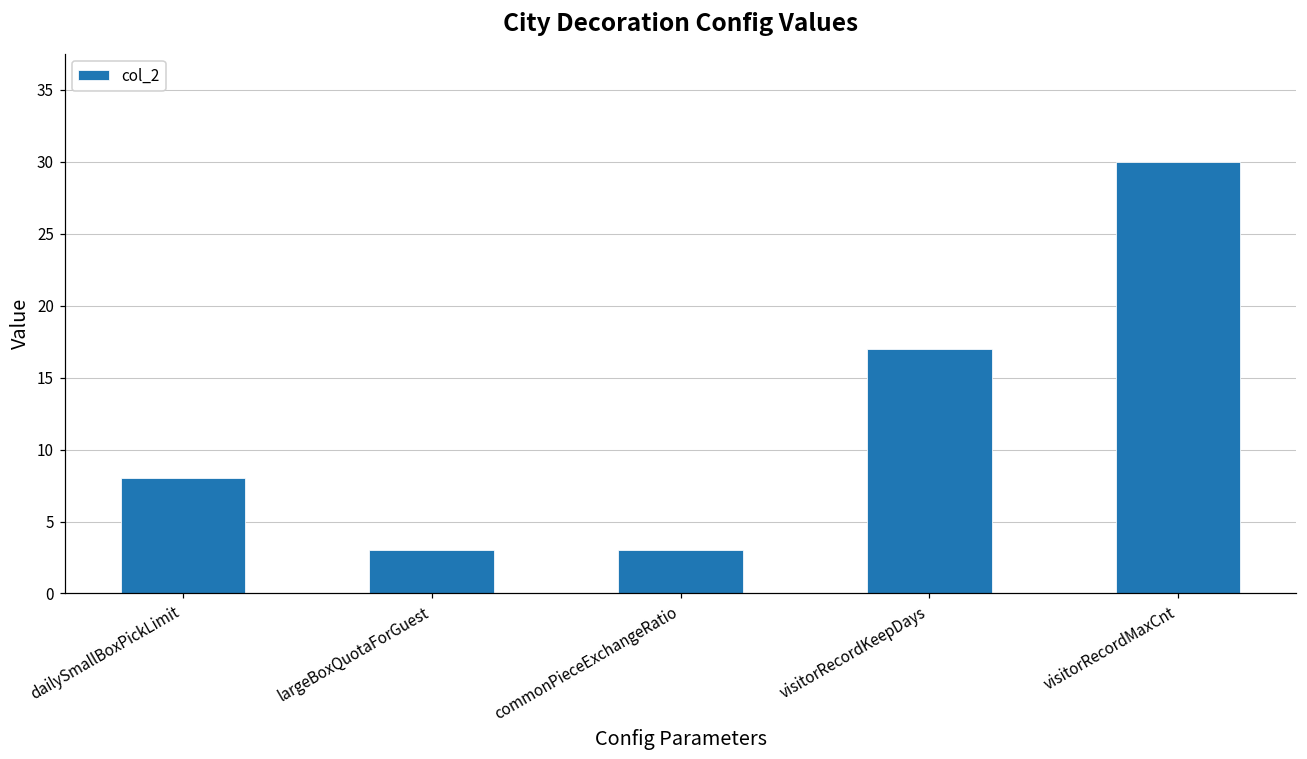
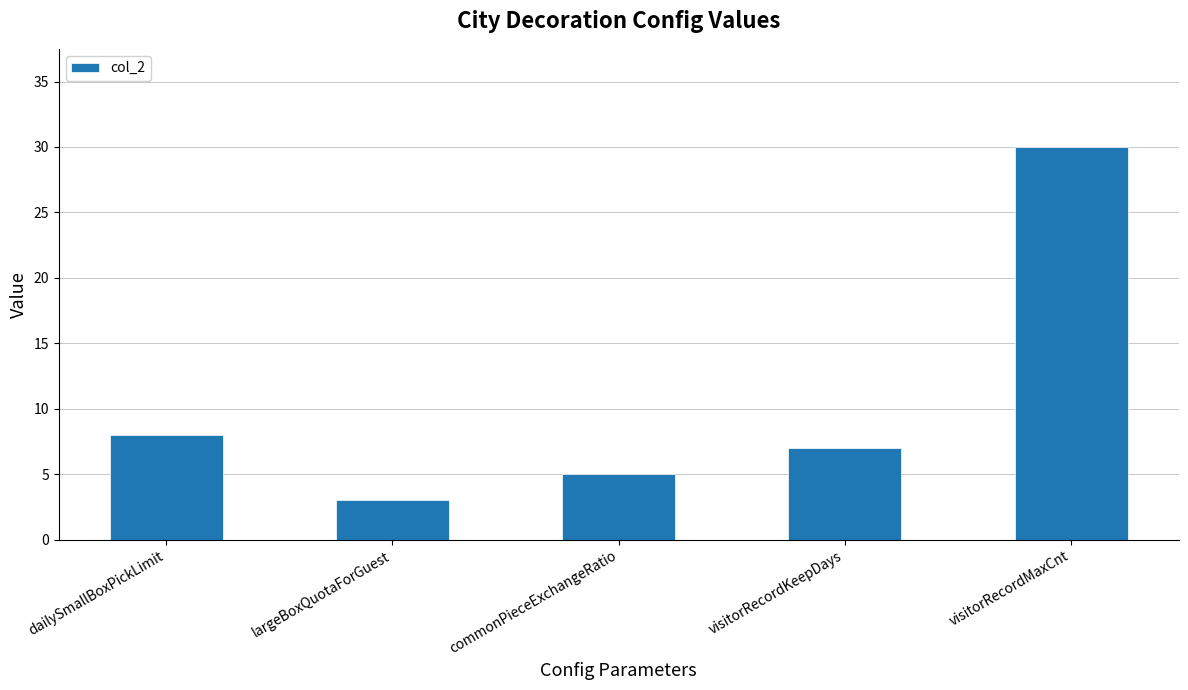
  {
    "dailySmallBoxPickLimit": 8,
    "largeBoxQuotaForGuest": 3,
-   "commonPieceExchangeRatio": 3,
-   "visitorRecordKeepDays": 17,
+   "commonPieceExchangeRatio": 5,
+   "visitorRecordKeepDays": 7,
    "visitorRecordMaxCnt": 30
  }
